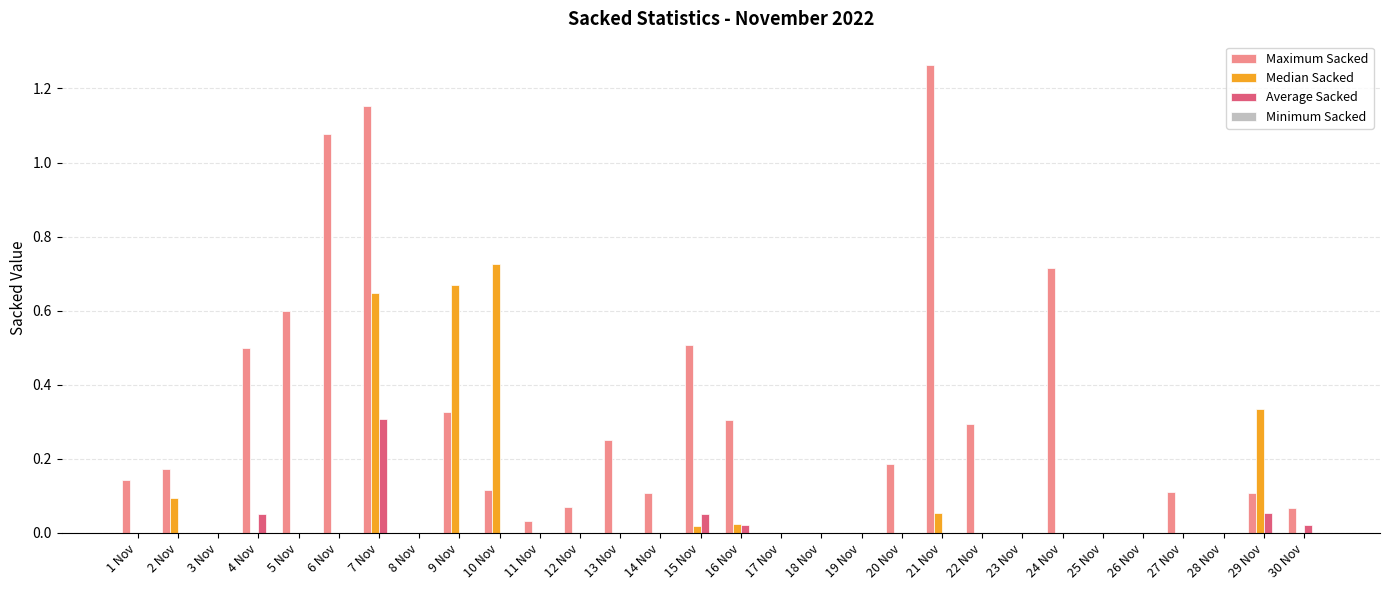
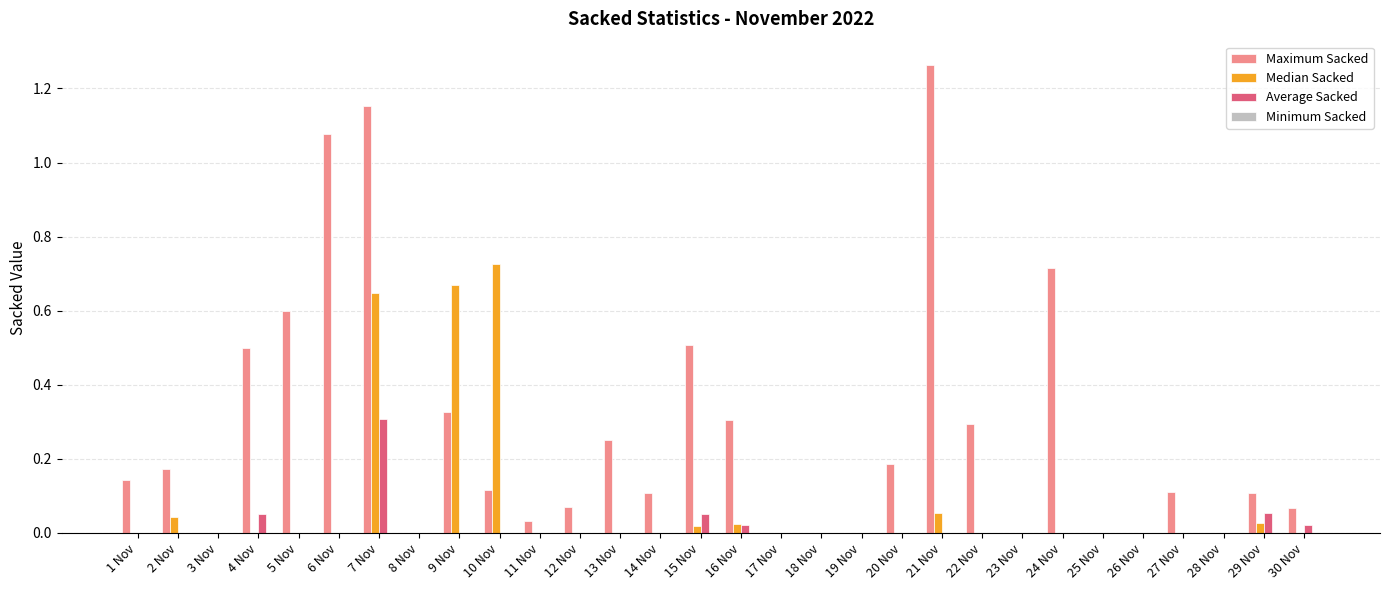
  {
    "Median Sacked": {
      "1 Nov": 0.00,
-     "2 Nov": 0.09,
+     "2 Nov": 0.04,
      "3 Nov": 0.00,
      "4 Nov": 0.00,
      "5 Nov": 0.00,
      "6 Nov": 0.00,
      "7 Nov": 0.65,
      "8 Nov": 0.00,
      "9 Nov": 0.67,
      "10 Nov": 0.73,
      "11 Nov": 0.00,
      "12 Nov": 0.00,
      "13 Nov": 0.00,
      "14 Nov": 0.00,
      "15 Nov": 0.02,
      "16 Nov": 0.02,
      "17 Nov": 0.00,
      "18 Nov": 0.00,
      "19 Nov": 0.00,
      "20 Nov": 0.00,
      "21 Nov": 0.05,
      "22 Nov": 0.00,
      "23 Nov": 0.00,
      "24 Nov": 0.00,
      "25 Nov": 0.00,
      "26 Nov": 0.00,
      "27 Nov": 0.00,
      "28 Nov": 0.00,
-     "29 Nov": 0.33,
+     "29 Nov": 0.03,
      "30 Nov": 0.00
    },
    "Minimum Sacked": {
      "1 Nov": 0.00,
      "2 Nov": 0.00,
      "3 Nov": 0.00,
      "4 Nov": 0.00,
      "5 Nov": 0.00,
      "6 Nov": 0.00,
      "7 Nov": 0.00,
      "8 Nov": 0.00,
      "9 Nov": 0.00,
      "10 Nov": 0.00,
      "11 Nov": 0.00,
      "12 Nov": 0.00,
      "13 Nov": 0.00,
      "14 Nov": 0.00,
      "15 Nov": 0.00,
      "16 Nov": 0.00,
      "17 Nov": 0.00,
      "18 Nov": 0.00,
      "19 Nov": 0.00,
      "20 Nov": 0.00,
      "21 Nov": 0.00,
      "22 Nov": 0.00,
      "23 Nov": 0.00,
      "24 Nov": 0.00,
      "25 Nov": 0.00,
      "26 Nov": 0.00,
      "27 Nov": 0.00,
      "28 Nov": 0.00,
      "29 Nov": 0.00,
      "30 Nov": 0.00
    }
  }
